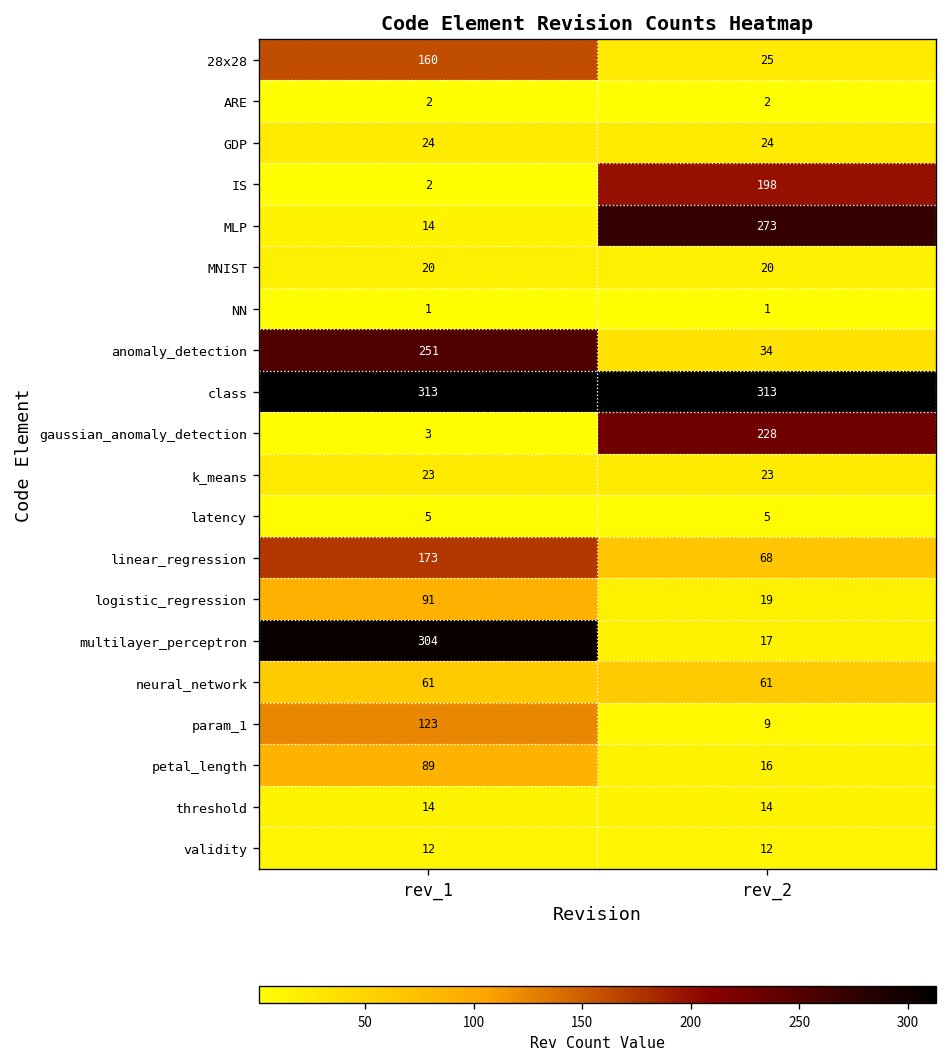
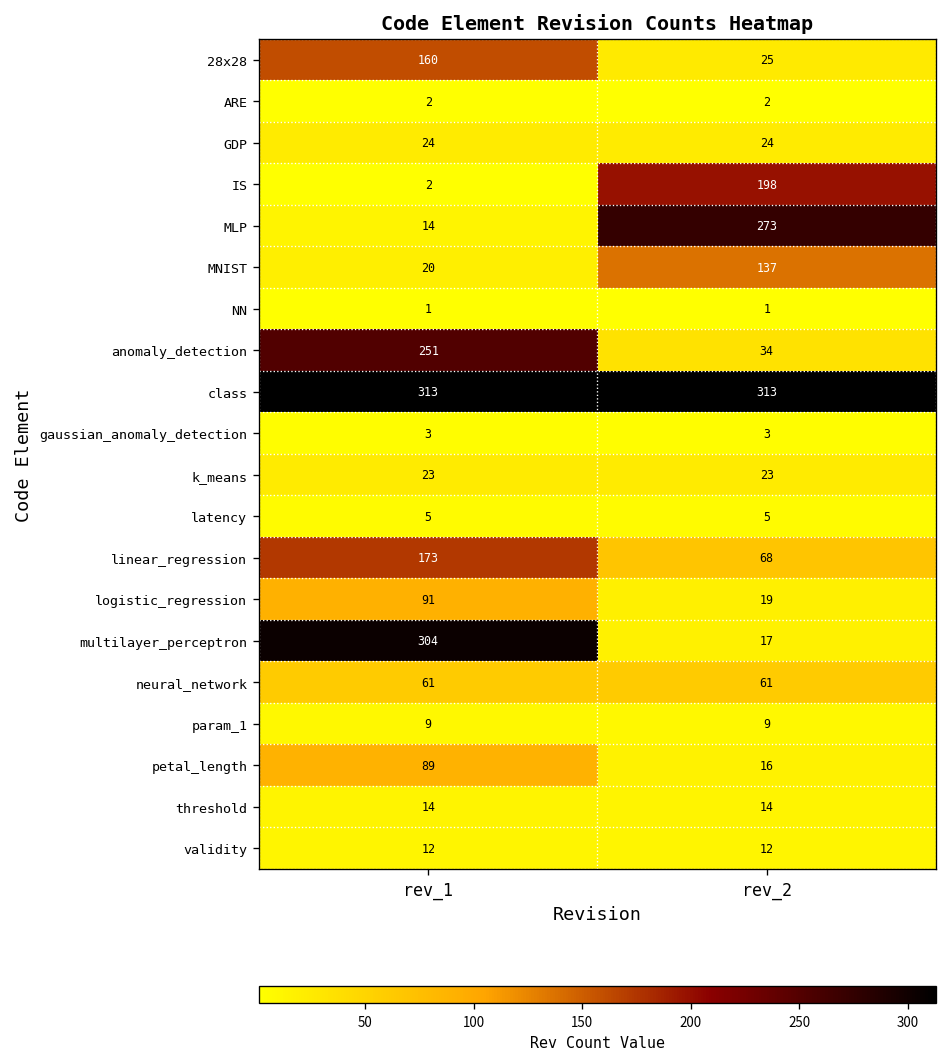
  {
    "28x28": {
      "rev_1": 160,
      "rev_2": 25
    },
    "ARE": {
      "rev_1": 2,
      "rev_2": 2
    },
    "GDP": {
      "rev_1": 24,
      "rev_2": 24
    },
    "IS": {
      "rev_1": 2,
      "rev_2": 198
    },
    "MLP": {
      "rev_1": 14,
      "rev_2": 273
    },
    "MNIST": {
      "rev_1": 20,
-     "rev_2": 20
+     "rev_2": 137
    },
    "NN": {
      "rev_1": 1,
      "rev_2": 1
    },
    "anomaly_detection": {
      "rev_1": 251,
      "rev_2": 34
    },
    "class": {
      "rev_1": 313,
      "rev_2": 313
    },
    "gaussian_anomaly_detection": {
      "rev_1": 3,
-     "rev_2": 228
+     "rev_2": 3
    },
    "k_means": {
      "rev_1": 23,
      "rev_2": 23
    },
    "latency": {
      "rev_1": 5,
      "rev_2": 5
    },
    "linear_regression": {
      "rev_1": 173,
      "rev_2": 68
    },
    "logistic_regression": {
      "rev_1": 91,
      "rev_2": 19
    },
    "multilayer_perceptron": {
      "rev_1": 304,
      "rev_2": 17
    },
    "neural_network": {
      "rev_1": 61,
      "rev_2": 61
    },
    "param_1": {
-     "rev_1": 123,
+     "rev_1": 9,
      "rev_2": 9
    },
    "petal_length": {
      "rev_1": 89,
      "rev_2": 16
    },
    "threshold": {
      "rev_1": 14,
      "rev_2": 14
    },
    "validity": {
      "rev_1": 12,
      "rev_2": 12
    }
  }
